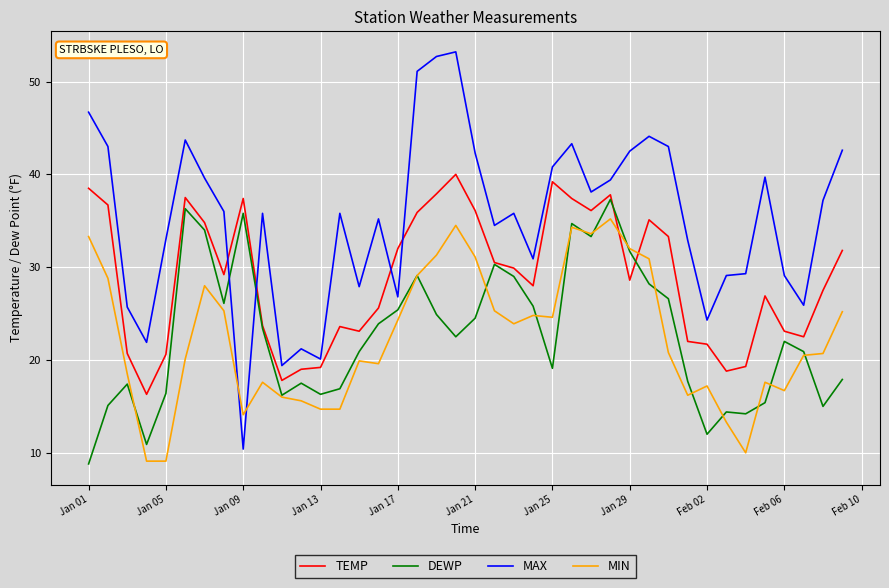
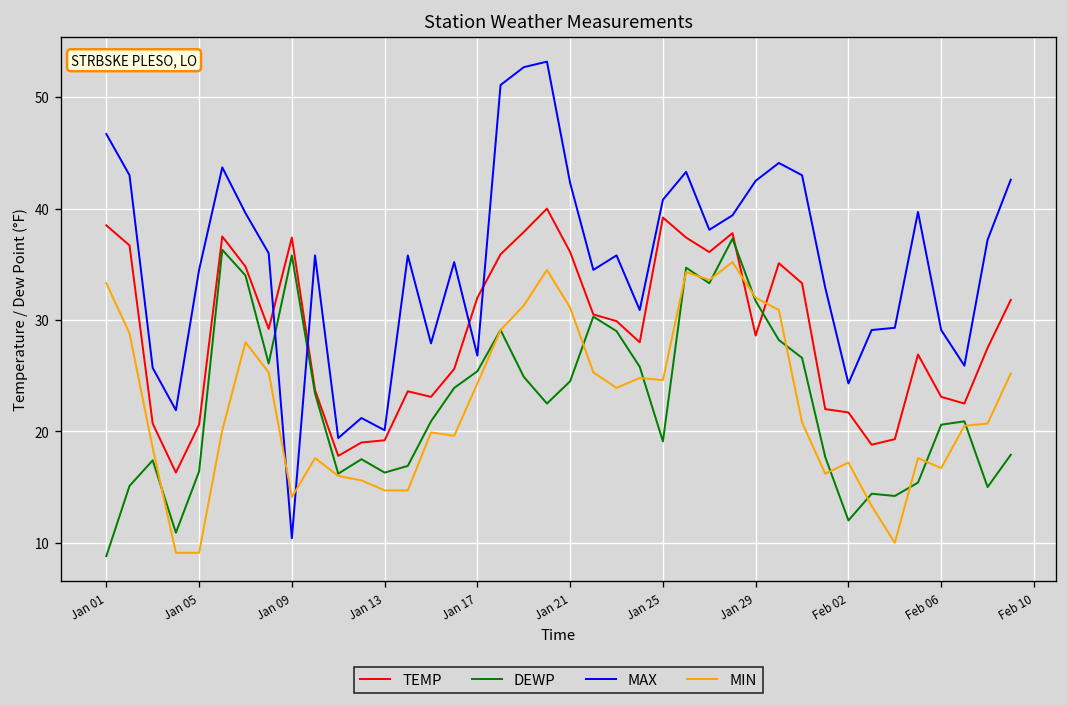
  {
    "TEMP": {
      "Jan 01": 39,
      "Jan 05": 21,
      "Jan 09": 37,
      "Jan 13": 19,
      "Jan 17": 32,
      "Jan 21": 36,
      "Jan 25": 39,
      "Jan 29": 29,
      "Feb 02": 22,
      "Feb 06": 23
    },
    "DEWP": {
      "Jan 01": 9,
      "Jan 05": 16,
      "Jan 09": 36,
      "Jan 13": 16,
      "Jan 17": 25,
      "Jan 21": 25,
      "Jan 25": 19,
      "Jan 29": 32,
      "Feb 02": 12,
-     "Feb 06": 22
+     "Feb 06": 21
    },
    "MAX": {
      "Jan 01": 47,
-     "Jan 05": 33,
+     "Jan 05": 35,
      "Jan 09": 10,
      "Jan 13": 20,
      "Jan 17": 27,
      "Jan 21": 42,
      "Jan 25": 41,
      "Jan 29": 43,
      "Feb 02": 24,
      "Feb 06": 29
    },
    "MIN": {
      "Jan 01": 33,
      "Jan 05": 9,
      "Jan 09": 14,
      "Jan 13": 15,
      "Jan 17": 24,
      "Jan 21": 31,
      "Jan 25": 25,
      "Jan 29": 32,
      "Feb 02": 17,
      "Feb 06": 17
    }
  }
